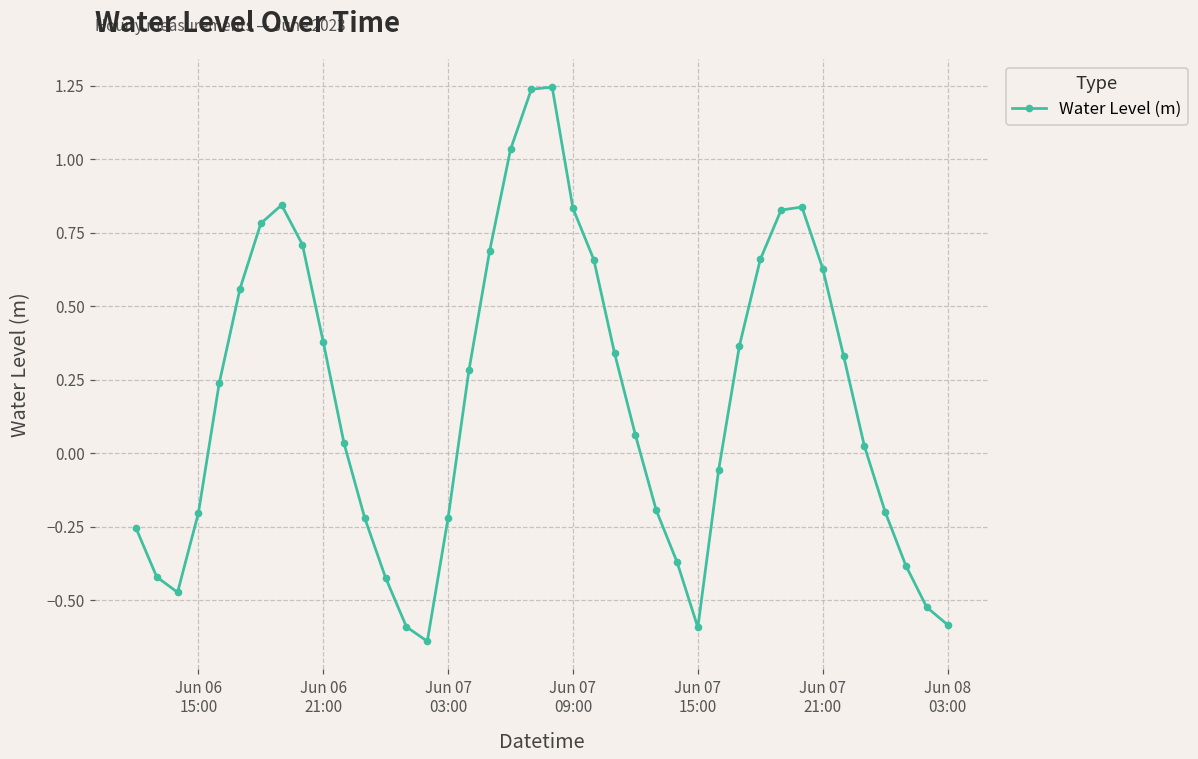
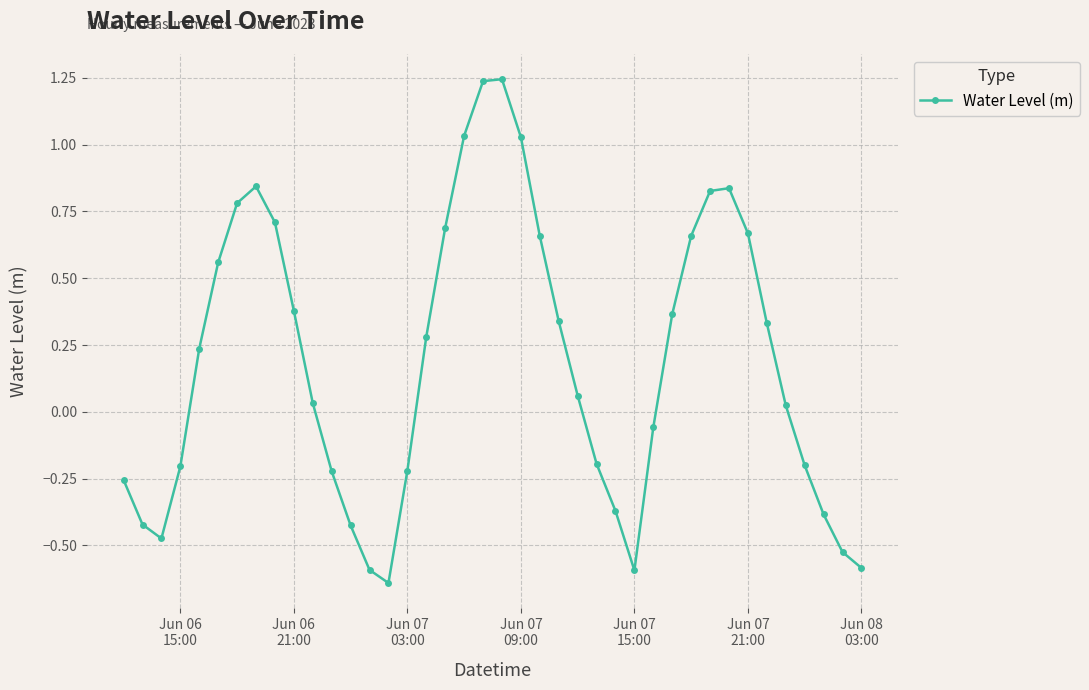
  {
    "Jun 06 15:00": -0.20,
    "Jun 06 21:00": 0.38,
    "Jun 07 03:00": -0.22,
-   "Jun 07 09:00": 0.83,
+   "Jun 07 09:00": 1.03,
    "Jun 07 15:00": -0.59,
-   "Jun 07 21:00": 0.63,
+   "Jun 07 21:00": 0.67,
    "Jun 08 03:00": -0.58
  }
